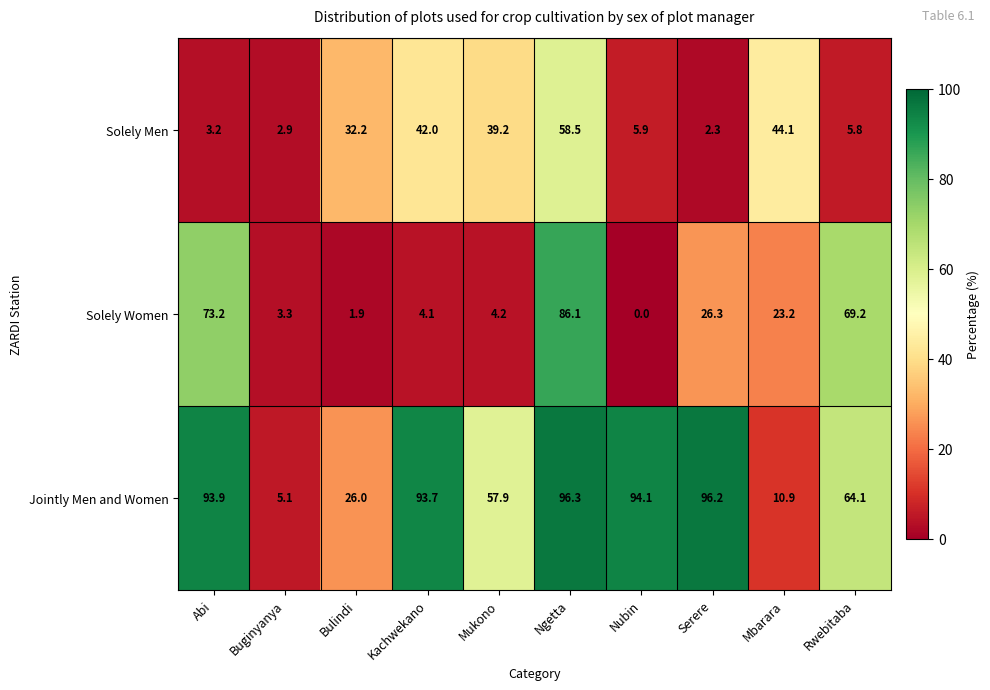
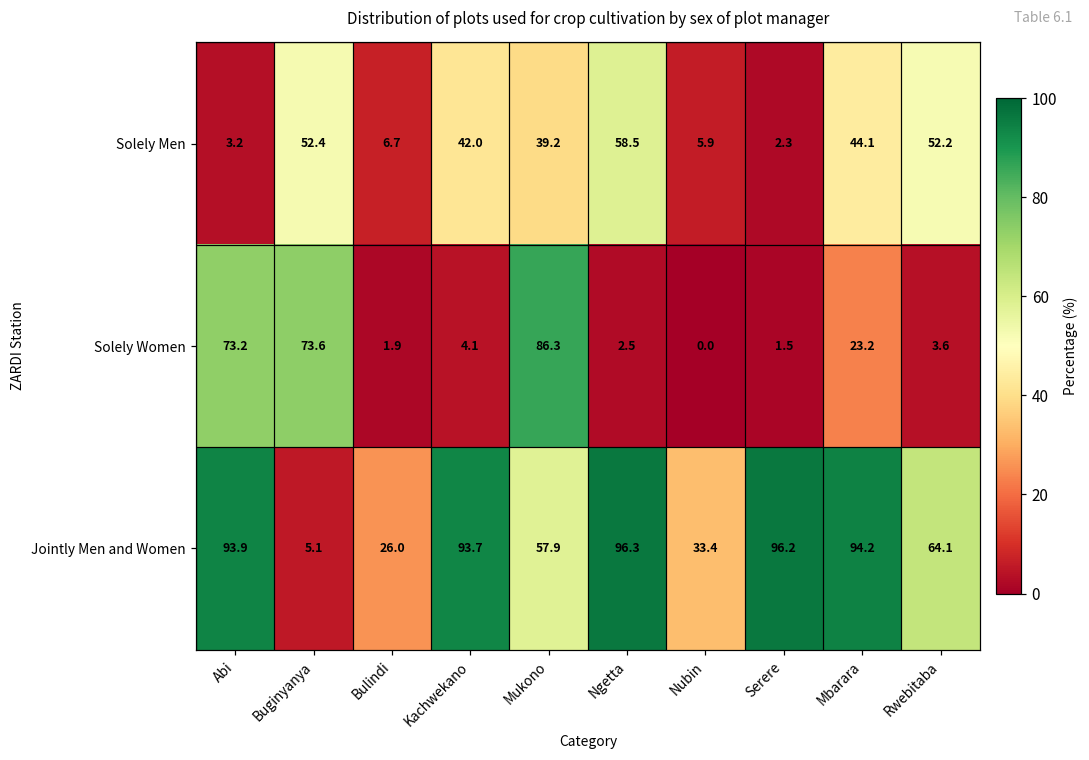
  {
    "Solely Men": {
      "Abi": 3.2,
-     "Buginyanya": 2.9,
-     "Bulindi": 32.2,
+     "Buginyanya": 52.4,
+     "Bulindi": 6.7,
      "Kachwekano": 42.0,
      "Mukono": 39.2,
      "Ngetta": 58.5,
      "Nubin": 5.9,
      "Serere": 2.3,
      "Mbarara": 44.1,
-     "Rwebitaba": 5.8
+     "Rwebitaba": 52.2
    },
    "Solely Women": {
      "Abi": 73.2,
-     "Buginyanya": 3.3,
+     "Buginyanya": 73.6,
      "Bulindi": 1.9,
      "Kachwekano": 4.1,
-     "Mukono": 4.2,
-     "Ngetta": 86.1,
+     "Mukono": 86.3,
+     "Ngetta": 2.5,
      "Nubin": 0.0,
-     "Serere": 26.3,
+     "Serere": 1.5,
      "Mbarara": 23.2,
-     "Rwebitaba": 69.2
+     "Rwebitaba": 3.6
    },
    "Jointly Men and Women": {
      "Abi": 93.9,
      "Buginyanya": 5.1,
      "Bulindi": 26.0,
      "Kachwekano": 93.7,
      "Mukono": 57.9,
      "Ngetta": 96.3,
-     "Nubin": 94.1,
+     "Nubin": 33.4,
      "Serere": 96.2,
-     "Mbarara": 10.9,
+     "Mbarara": 94.2,
      "Rwebitaba": 64.1
    }
  }
